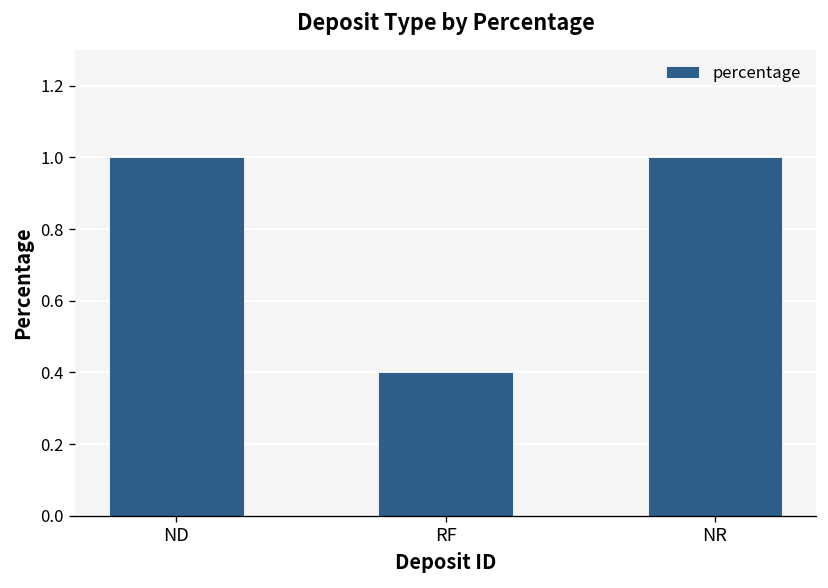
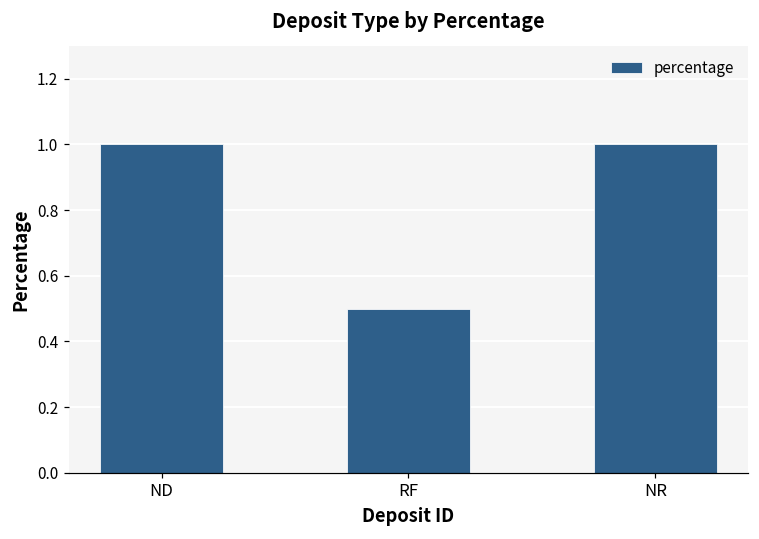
  {
    "ND": 1.0,
-   "RF": 0.4,
+   "RF": 0.5,
    "NR": 1.0
  }
